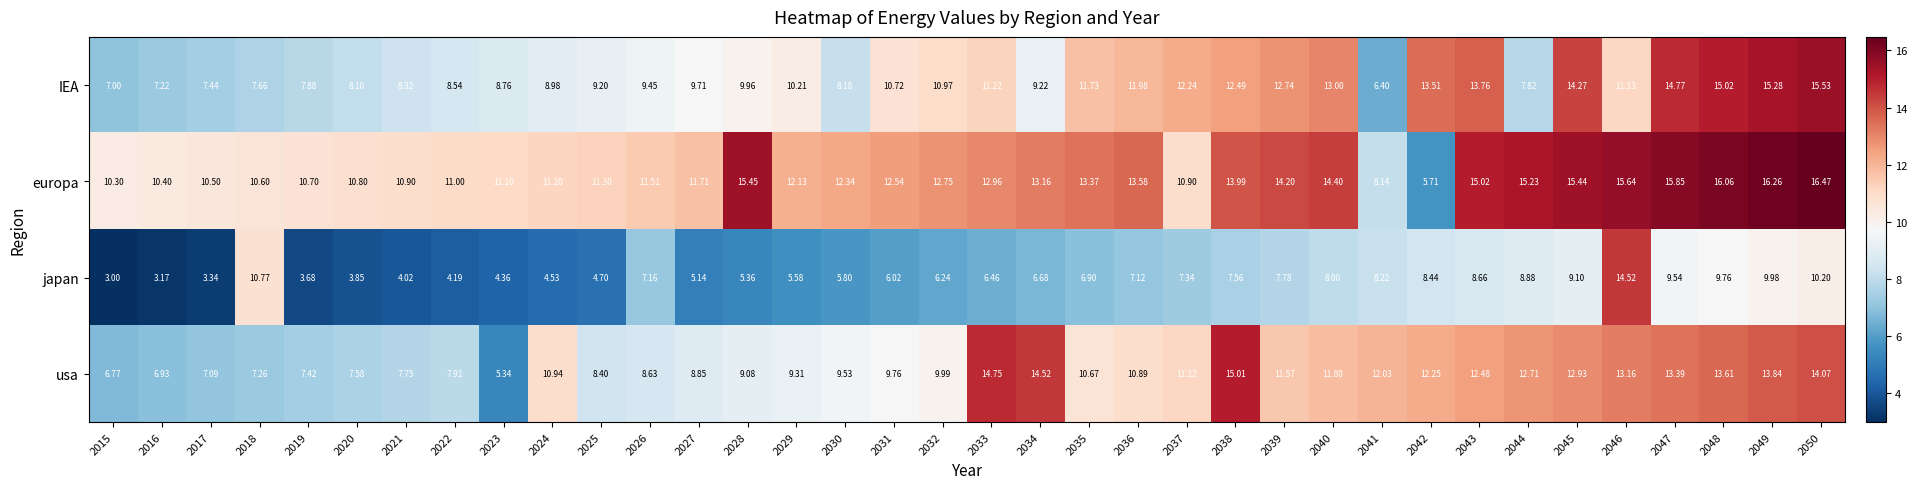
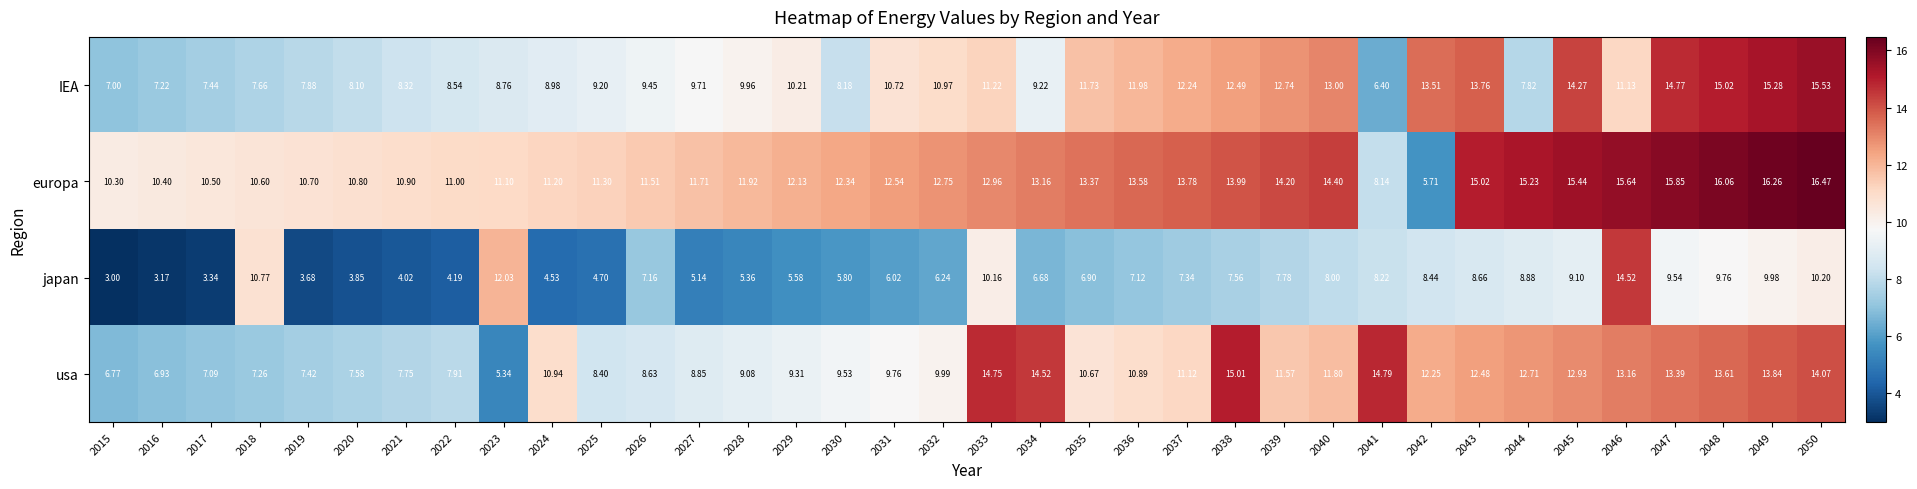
  {
    "IEA": {
      "2015": 7.00,
      "2016": 7.22,
      "2017": 7.44,
      "2018": 7.66,
      "2019": 7.88,
      "2020": 8.10,
      "2021": 8.32,
      "2022": 8.54,
      "2023": 8.76,
      "2024": 8.98,
      "2025": 9.20,
      "2026": 9.45,
      "2027": 9.71,
      "2028": 9.96,
      "2029": 10.21,
      "2030": 8.18,
      "2031": 10.72,
      "2032": 10.97,
      "2033": 11.22,
      "2034": 9.22,
      "2035": 11.73,
      "2036": 11.98,
      "2037": 12.24,
      "2038": 12.49,
      "2039": 12.74,
      "2040": 13.00,
      "2041": 6.40,
      "2042": 13.51,
      "2043": 13.76,
      "2044": 7.82,
      "2045": 14.27,
      "2046": 11.13,
      "2047": 14.77,
      "2048": 15.02,
      "2049": 15.28,
      "2050": 15.53
    },
    "europa": {
      "2015": 10.30,
      "2016": 10.40,
      "2017": 10.50,
      "2018": 10.60,
      "2019": 10.70,
      "2020": 10.80,
      "2021": 10.90,
      "2022": 11.00,
      "2023": 11.10,
      "2024": 11.20,
      "2025": 11.30,
      "2026": 11.51,
      "2027": 11.71,
-     "2028": 15.45,
+     "2028": 11.92,
      "2029": 12.13,
      "2030": 12.34,
      "2031": 12.54,
      "2032": 12.75,
      "2033": 12.96,
      "2034": 13.16,
      "2035": 13.37,
      "2036": 13.58,
-     "2037": 10.90,
+     "2037": 13.78,
      "2038": 13.99,
      "2039": 14.20,
      "2040": 14.40,
      "2041": 8.14,
      "2042": 5.71,
      "2043": 15.02,
      "2044": 15.23,
      "2045": 15.44,
      "2046": 15.64,
      "2047": 15.85,
      "2048": 16.06,
      "2049": 16.26,
      "2050": 16.47
    },
    "japan": {
      "2015": 3.00,
      "2016": 3.17,
      "2017": 3.34,
      "2018": 10.77,
      "2019": 3.68,
      "2020": 3.85,
      "2021": 4.02,
      "2022": 4.19,
-     "2023": 4.36,
+     "2023": 12.03,
      "2024": 4.53,
      "2025": 4.70,
      "2026": 7.16,
      "2027": 5.14,
      "2028": 5.36,
      "2029": 5.58,
      "2030": 5.80,
      "2031": 6.02,
      "2032": 6.24,
-     "2033": 6.46,
+     "2033": 10.16,
      "2034": 6.68,
      "2035": 6.90,
      "2036": 7.12,
      "2037": 7.34,
      "2038": 7.56,
      "2039": 7.78,
      "2040": 8.00,
      "2041": 8.22,
      "2042": 8.44,
      "2043": 8.66,
      "2044": 8.88,
      "2045": 9.10,
      "2046": 14.52,
      "2047": 9.54,
      "2048": 9.76,
      "2049": 9.98,
      "2050": 10.20
    },
    "usa": {
      "2015": 6.77,
      "2016": 6.93,
      "2017": 7.09,
      "2018": 7.26,
      "2019": 7.42,
      "2020": 7.58,
      "2021": 7.75,
      "2022": 7.91,
      "2023": 5.34,
      "2024": 10.94,
      "2025": 8.40,
      "2026": 8.63,
      "2027": 8.85,
      "2028": 9.08,
      "2029": 9.31,
      "2030": 9.53,
      "2031": 9.76,
      "2032": 9.99,
      "2033": 14.75,
      "2034": 14.52,
      "2035": 10.67,
      "2036": 10.89,
      "2037": 11.12,
      "2038": 15.01,
      "2039": 11.57,
      "2040": 11.80,
-     "2041": 12.03,
+     "2041": 14.79,
      "2042": 12.25,
      "2043": 12.48,
      "2044": 12.71,
      "2045": 12.93,
      "2046": 13.16,
      "2047": 13.39,
      "2048": 13.61,
      "2049": 13.84,
      "2050": 14.07
    }
  }
